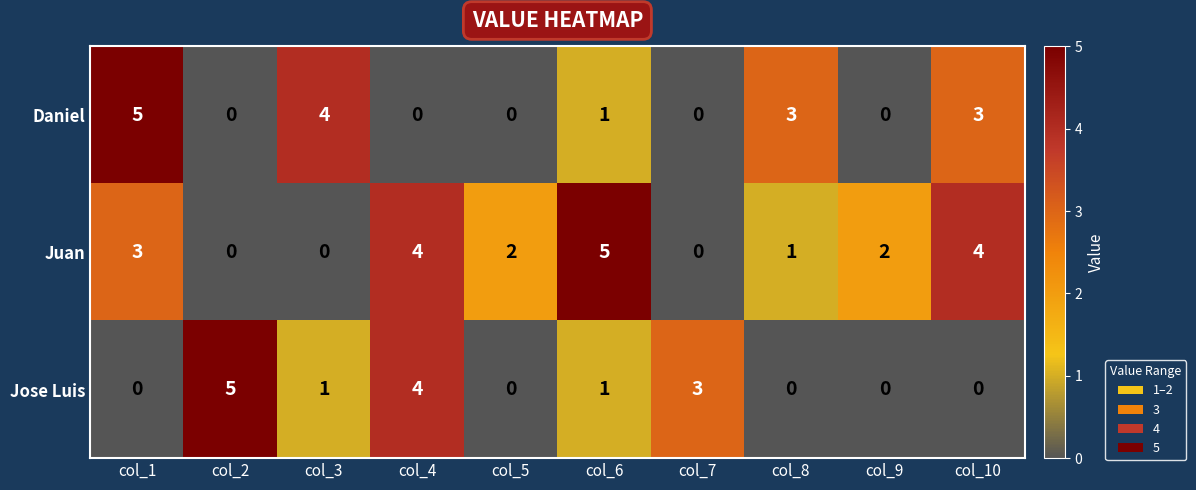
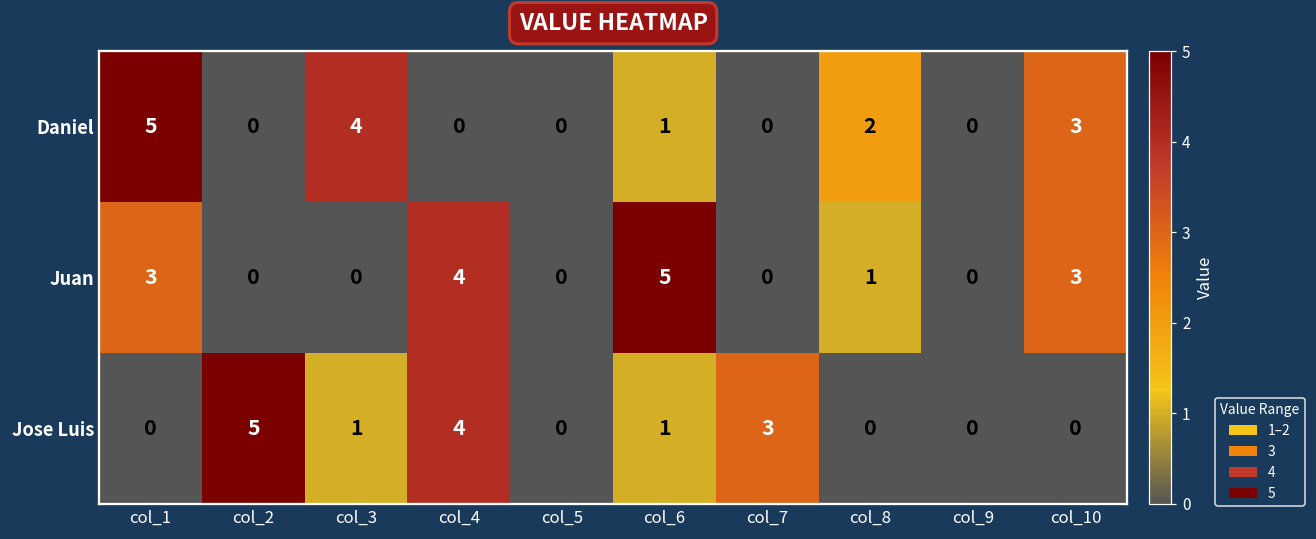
  {
    "Daniel": {
      "col_1": 5,
      "col_2": 0,
      "col_3": 4,
      "col_4": 0,
      "col_5": 0,
      "col_6": 1,
      "col_7": 0,
-     "col_8": 3,
+     "col_8": 2,
      "col_9": 0,
      "col_10": 3
    },
    "Juan": {
      "col_1": 3,
      "col_2": 0,
      "col_3": 0,
      "col_4": 4,
-     "col_5": 2,
+     "col_5": 0,
      "col_6": 5,
      "col_7": 0,
      "col_8": 1,
-     "col_9": 2,
-     "col_10": 4
+     "col_9": 0,
+     "col_10": 3
    },
    "Jose Luis": {
      "col_1": 0,
      "col_2": 5,
      "col_3": 1,
      "col_4": 4,
      "col_5": 0,
      "col_6": 1,
      "col_7": 3,
      "col_8": 0,
      "col_9": 0,
      "col_10": 0
    }
  }
